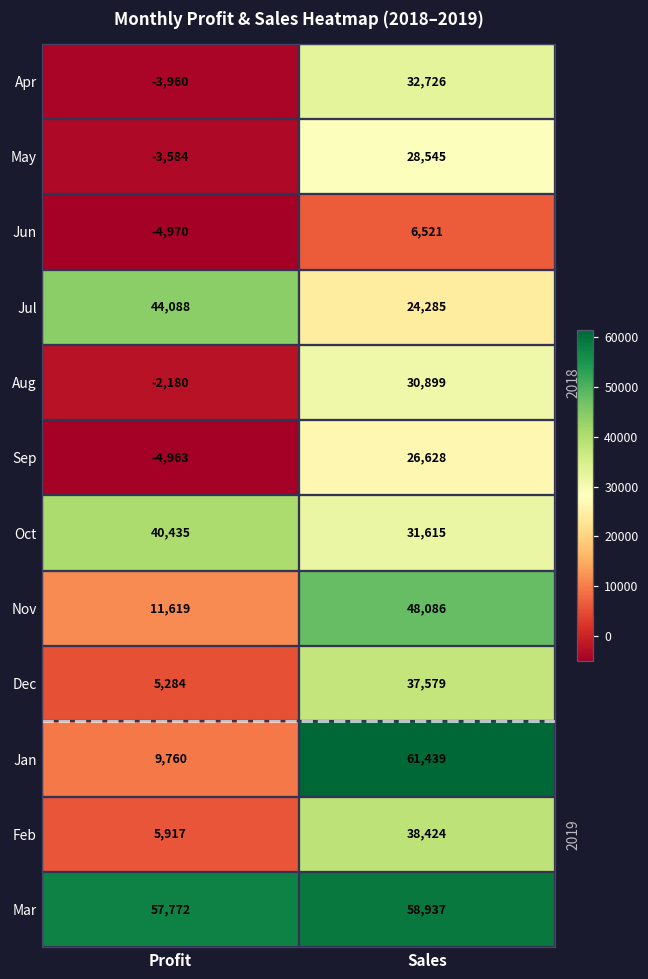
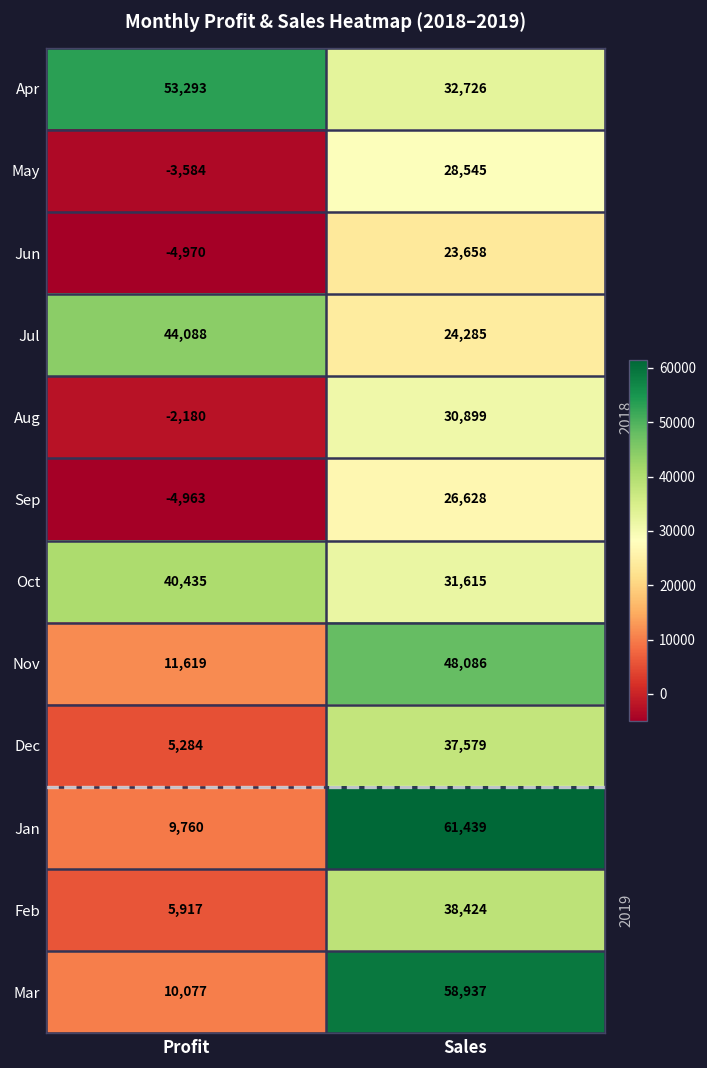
  {
    "Apr": {
-     "Profit": "-3,960",
+     "Profit": "53,293",
      "Sales": "32,726"
    },
    "May": {
      "Profit": "-3,584",
      "Sales": "28,545"
    },
    "Jun": {
      "Profit": "-4,970",
-     "Sales": "6,521"
+     "Sales": "23,658"
    },
    "Jul": {
      "Profit": "44,088",
      "Sales": "24,285"
    },
    "Aug": {
      "Profit": "-2,180",
      "Sales": "30,899"
    },
    "Sep": {
      "Profit": "-4,963",
      "Sales": "26,628"
    },
    "Oct": {
      "Profit": "40,435",
      "Sales": "31,615"
    },
    "Nov": {
      "Profit": "11,619",
      "Sales": "48,086"
    },
    "Dec": {
      "Profit": "5,284",
      "Sales": "37,579"
    },
    "Jan": {
      "Profit": "9,760",
      "Sales": "61,439"
    },
    "Feb": {
      "Profit": "5,917",
      "Sales": "38,424"
    },
    "Mar": {
-     "Profit": "57,772",
+     "Profit": "10,077",
      "Sales": "58,937"
    }
  }
